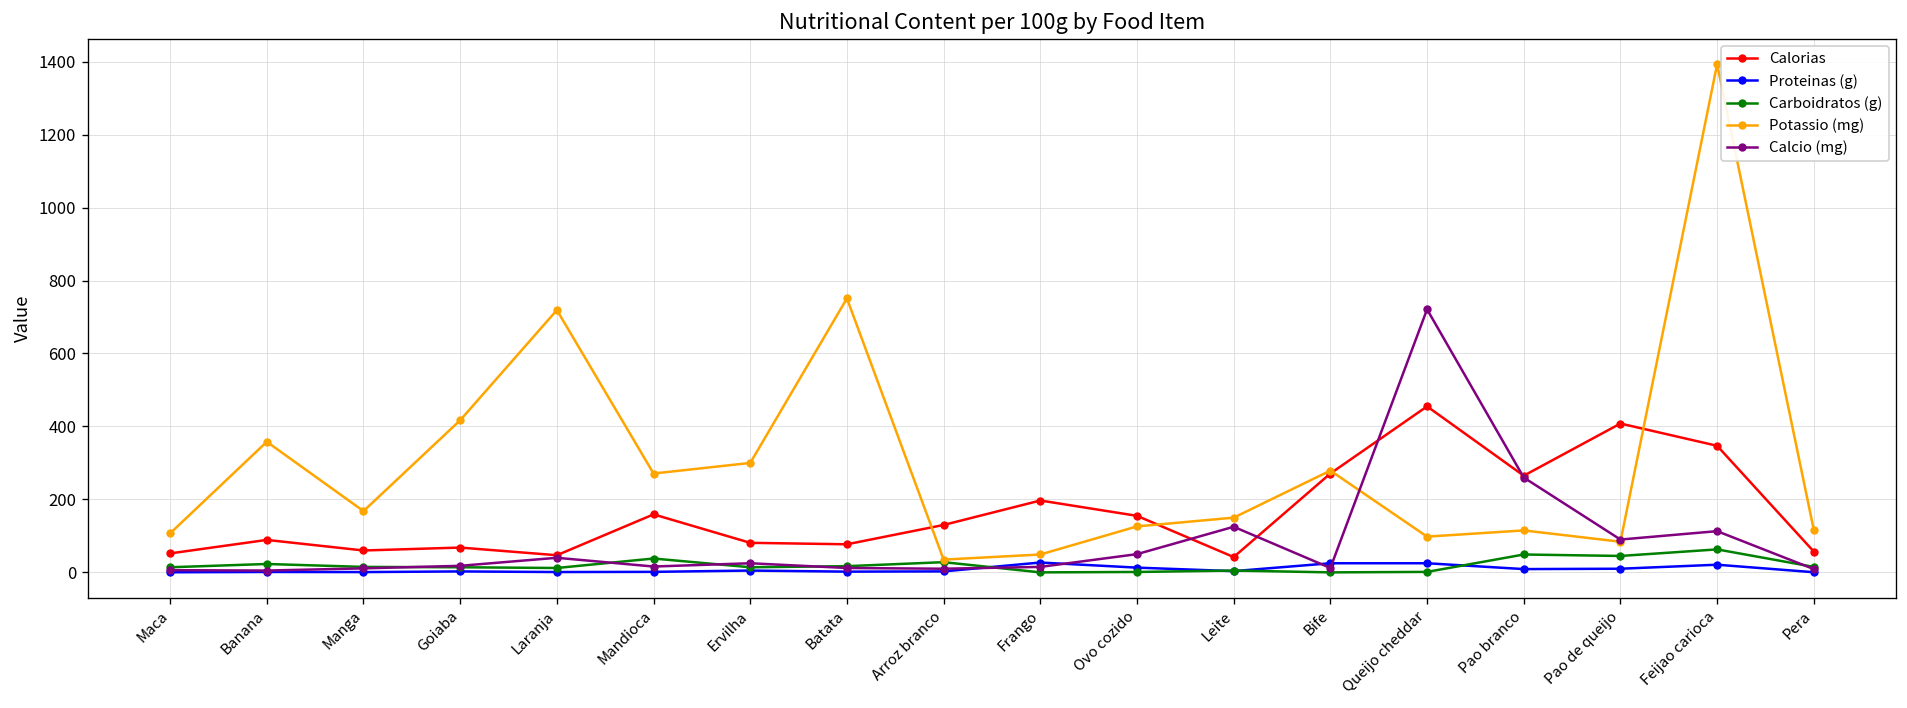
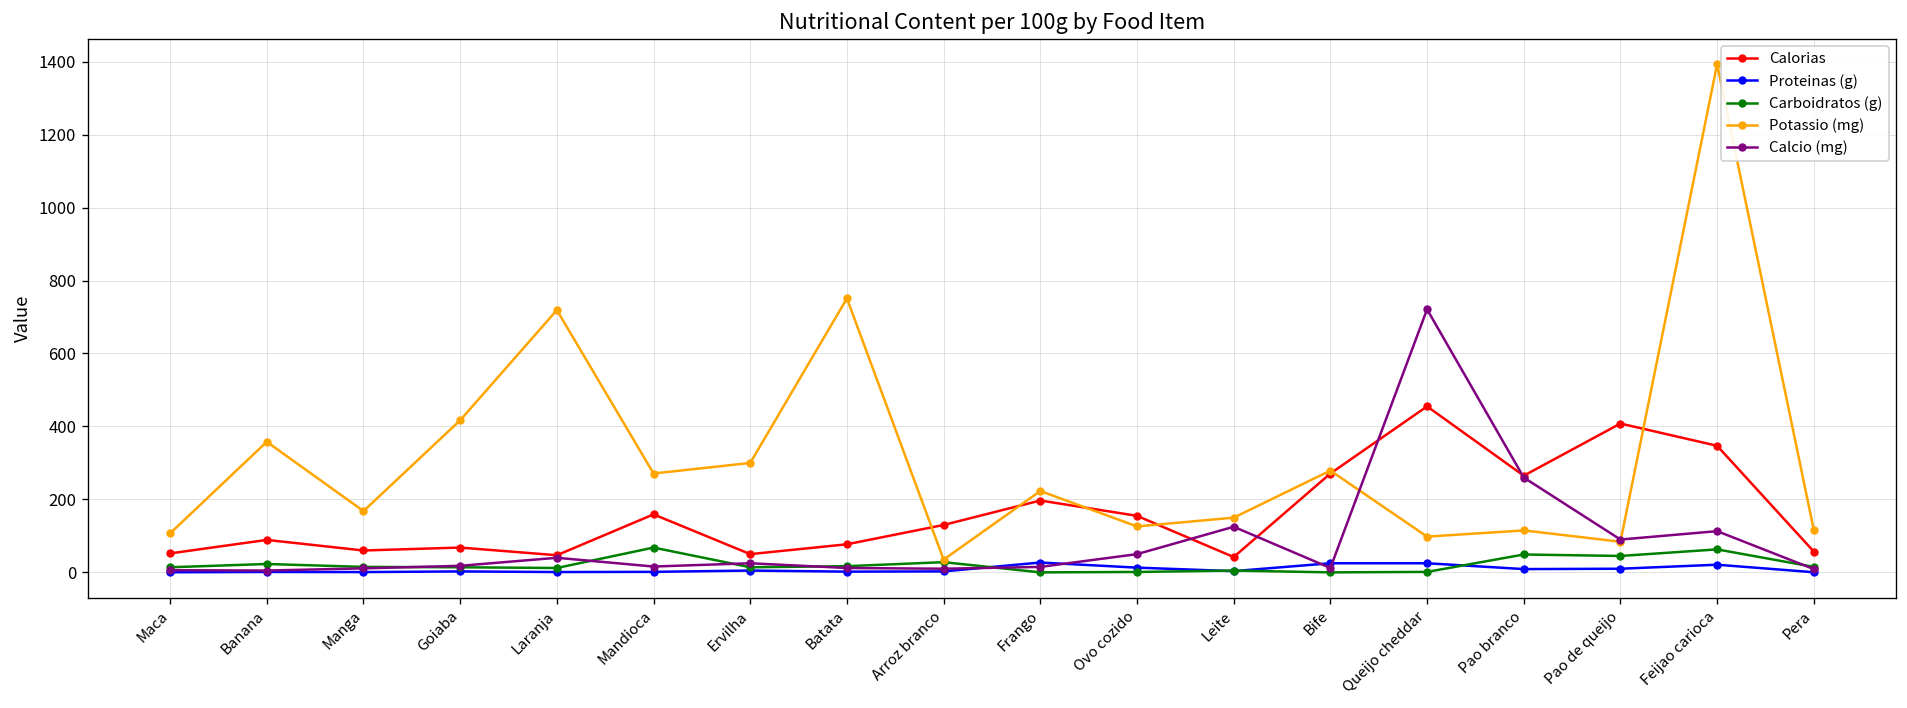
  {
    "Calorias": {
      "Maca": 50,
      "Banana": 90,
      "Manga": 60,
      "Goiaba": 70,
      "Mandioca": 160,
-     "Ervilha": 80,
+     "Ervilha": 50,
      "Batata": 80,
      "Arroz branco": 130,
      "Frango": 200,
      "Ovo cozido": 160,
      "Leite": 40,
      "Queijo cheddar": 460,
      "Pao de queijo": 410,
      "Feijao carioca": 350,
      "Pera": 60
    },
    "Proteinas (g)": {
      "Manga": 0,
      "Goiaba": 0,
      "Laranja": 0,
      "Mandioca": 0,
      "Ervilha": 10,
      "Batata": 0,
      "Frango": 30,
      "Ovo cozido": 10,
      "Bife": 30,
      "Queijo cheddar": 30,
      "Pao branco": 10,
      "Pao de queijo": 10,
      "Feijao carioca": 20,
      "Pera": 0
    },
    "Carboidratos (g)": {
      "Banana": 20,
      "Laranja": 10,
-     "Mandioca": 40,
+     "Mandioca": 70,
      "Ervilha": 10,
      "Frango": 0,
      "Ovo cozido": 0,
      "Bife": 0,
      "Queijo cheddar": 0,
      "Pao branco": 50,
      "Pao de queijo": 50,
      "Feijao carioca": 60
    },
    "Potassio (mg)": {
      "Maca": 110,
      "Banana": 360,
      "Manga": 170,
      "Goiaba": 420,
      "Laranja": 720,
      "Mandioca": 270,
      "Ervilha": 300,
      "Batata": 750,
-     "Frango": 50,
+     "Frango": 220,
      "Ovo cozido": 130,
      "Leite": 150,
      "Queijo cheddar": 100,
      "Pao branco": 120,
      "Feijao carioca": 1390,
      "Pera": 120
    },
    "Calcio (mg)": {
      "Mandioca": 20,
      "Ervilha": 30,
      "Frango": 20,
      "Ovo cozido": 50,
      "Leite": 130,
      "Bife": 10,
      "Queijo cheddar": 720,
      "Feijao carioca": 110
    }
  }
